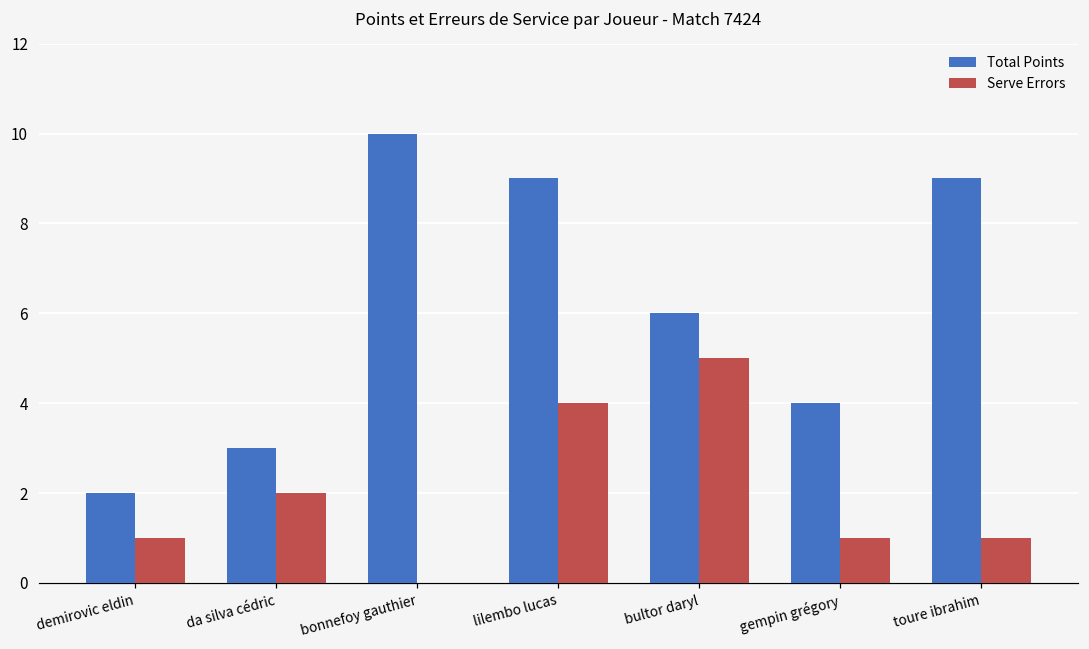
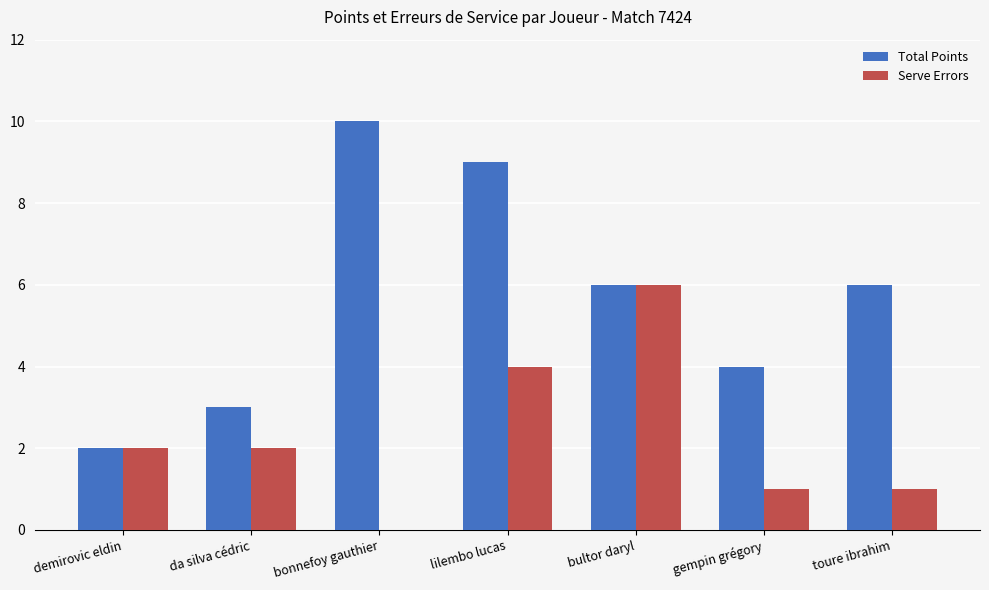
  {
    "Total Points": {
      "demirovic eldin": 2,
      "da silva cédric": 3,
      "bonnefoy gauthier": 10,
      "lilembo lucas": 9,
      "bultor daryl": 6,
      "gempin grégory": 4,
-     "toure ibrahim": 9
+     "toure ibrahim": 6
    },
    "Serve Errors": {
-     "demirovic eldin": 1,
+     "demirovic eldin": 2,
      "da silva cédric": 2,
      "bonnefoy gauthier": 0,
      "lilembo lucas": 4,
-     "bultor daryl": 5,
+     "bultor daryl": 6,
      "gempin grégory": 1,
      "toure ibrahim": 1
    }
  }
